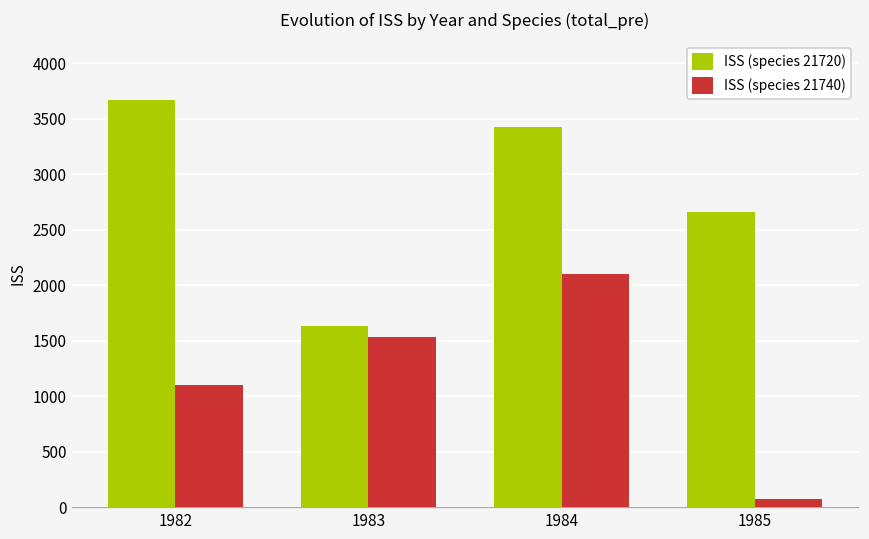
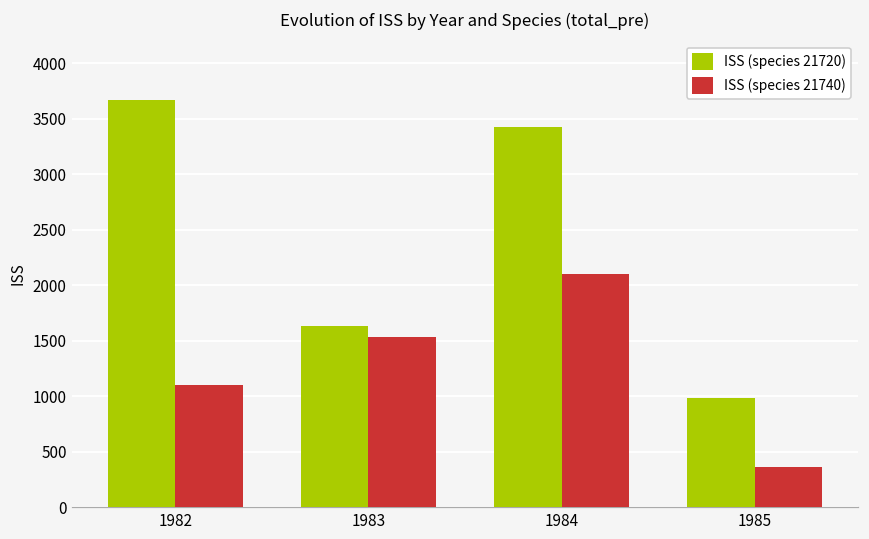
  {
    "ISS (species 21720)": {
      "1982": 3670,
      "1983": 1640,
      "1984": 3420,
-     "1985": 2660
+     "1985": 990
    },
    "ISS (species 21740)": {
      "1982": 1100,
      "1983": 1530,
      "1984": 2100,
-     "1985": 70
+     "1985": 370
    }
  }
